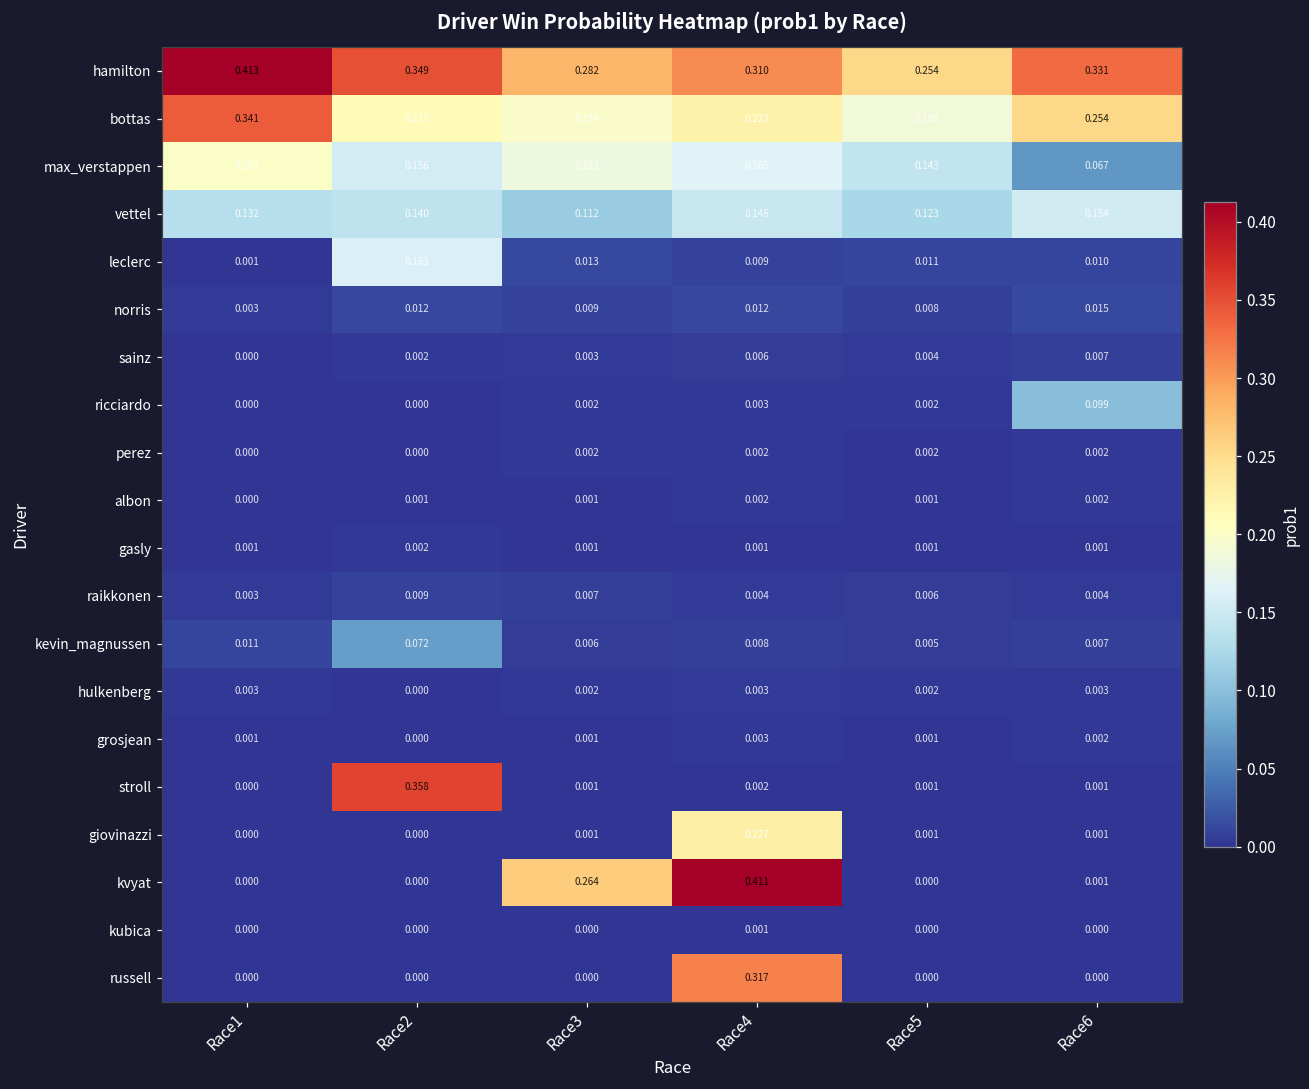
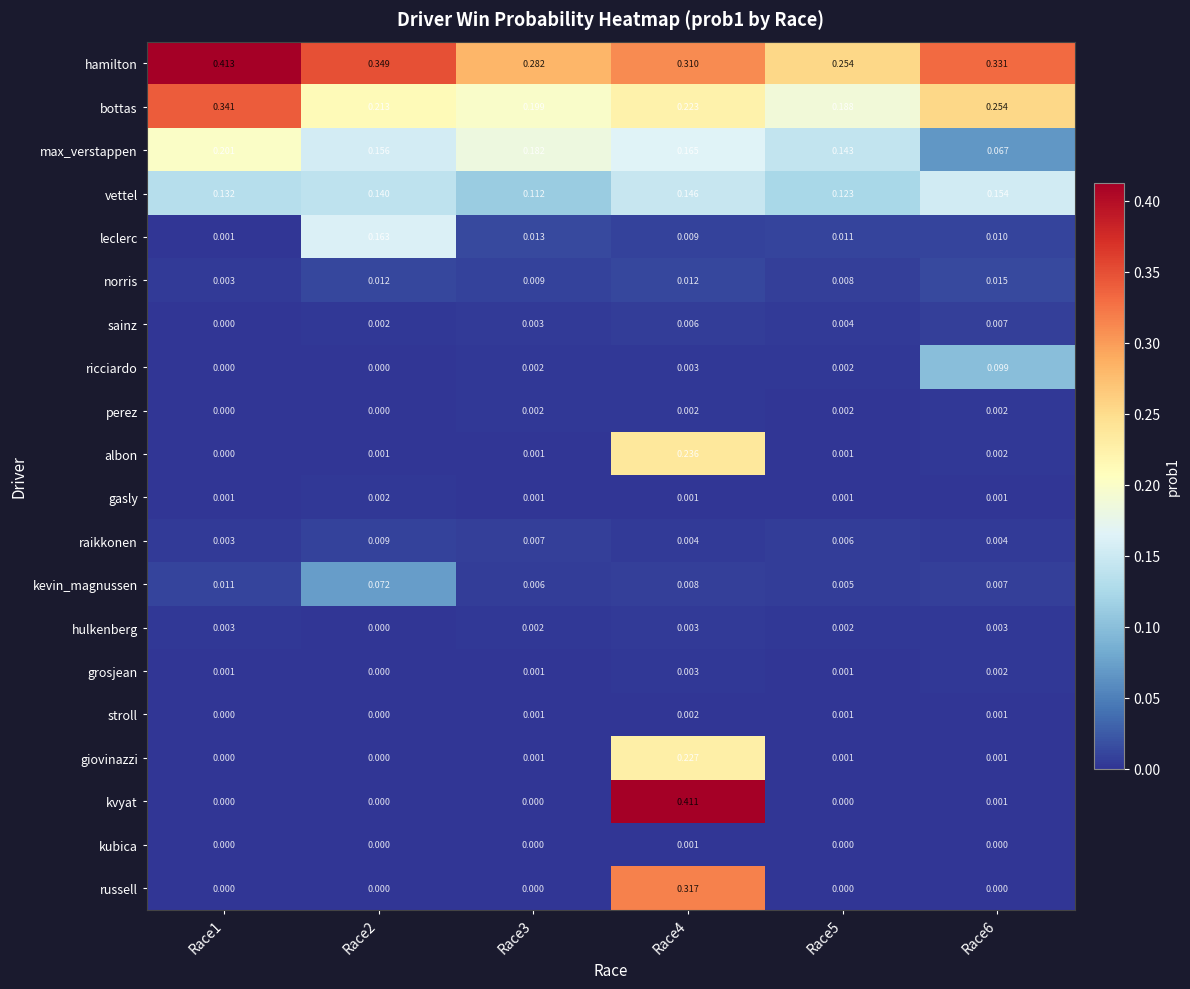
  {
    "hamilton": {
      "Race1": 0.413,
      "Race2": 0.349,
      "Race3": 0.282,
      "Race4": 0.310,
      "Race5": 0.254,
      "Race6": 0.331
    },
    "bottas": {
      "Race1": 0.341,
      "Race2": 0.213,
      "Race3": 0.199,
      "Race4": 0.223,
      "Race6": 0.254
    },
    "max_verstappen": {
      "Race1": 0.201,
      "Race5": 0.143,
      "Race6": 0.067
    },
    "vettel": {
      "Race1": 0.132,
      "Race2": 0.140,
      "Race3": 0.112,
      "Race4": 0.146,
      "Race5": 0.123
    },
    "leclerc": {
      "Race1": 0.001,
      "Race3": 0.013,
      "Race4": 0.009,
      "Race5": 0.011,
      "Race6": 0.010
    },
    "norris": {
      "Race1": 0.003,
      "Race2": 0.012,
      "Race3": 0.009,
      "Race4": 0.012,
      "Race5": 0.008,
      "Race6": 0.015
    },
    "sainz": {
      "Race1": 0.000,
      "Race2": 0.002,
      "Race3": 0.003,
      "Race4": 0.006,
      "Race5": 0.004,
      "Race6": 0.007
    },
    "ricciardo": {
      "Race1": 0.000,
      "Race2": 0.000,
      "Race3": 0.002,
      "Race4": 0.003,
      "Race5": 0.002,
      "Race6": 0.099
    },
    "perez": {
      "Race1": 0.000,
      "Race2": 0.000,
      "Race3": 0.002,
      "Race4": 0.002,
      "Race5": 0.002,
      "Race6": 0.002
    },
    "albon": {
      "Race1": 0.000,
      "Race2": 0.001,
      "Race3": 0.001,
-     "Race4": 0.002,
+     "Race4": 0.236,
      "Race5": 0.001,
      "Race6": 0.002
    },
    "gasly": {
      "Race1": 0.001,
      "Race2": 0.002,
      "Race3": 0.001,
      "Race4": 0.001,
      "Race5": 0.001,
      "Race6": 0.001
    },
    "raikkonen": {
      "Race1": 0.003,
      "Race2": 0.009,
      "Race3": 0.007,
      "Race4": 0.004,
      "Race5": 0.006,
      "Race6": 0.004
    },
    "kevin_magnussen": {
      "Race1": 0.011,
      "Race2": 0.072,
      "Race3": 0.006,
      "Race4": 0.008,
      "Race5": 0.005,
      "Race6": 0.007
    },
    "hulkenberg": {
      "Race1": 0.003,
      "Race2": 0.000,
      "Race3": 0.002,
      "Race4": 0.003,
      "Race5": 0.002,
      "Race6": 0.003
    },
    "grosjean": {
      "Race1": 0.001,
      "Race2": 0.000,
      "Race3": 0.001,
      "Race4": 0.003,
      "Race5": 0.001,
      "Race6": 0.002
    },
    "stroll": {
      "Race1": 0.000,
-     "Race2": 0.358,
+     "Race2": 0.000,
      "Race3": 0.001,
      "Race4": 0.002,
      "Race5": 0.001,
      "Race6": 0.001
    },
    "giovinazzi": {
      "Race1": 0.000,
      "Race2": 0.000,
      "Race3": 0.001,
      "Race4": 0.227,
      "Race5": 0.001,
      "Race6": 0.001
    },
    "kvyat": {
      "Race1": 0.000,
      "Race2": 0.000,
-     "Race3": 0.264,
+     "Race3": 0.000,
      "Race4": 0.411,
      "Race5": 0.000,
      "Race6": 0.001
    },
    "kubica": {
      "Race1": 0.000,
      "Race2": 0.000,
      "Race3": 0.000,
      "Race4": 0.001,
      "Race5": 0.000,
      "Race6": 0.000
    },
    "russell": {
      "Race1": 0.000,
      "Race2": 0.000,
      "Race3": 0.000,
      "Race4": 0.317,
      "Race5": 0.000,
      "Race6": 0.000
    }
  }
